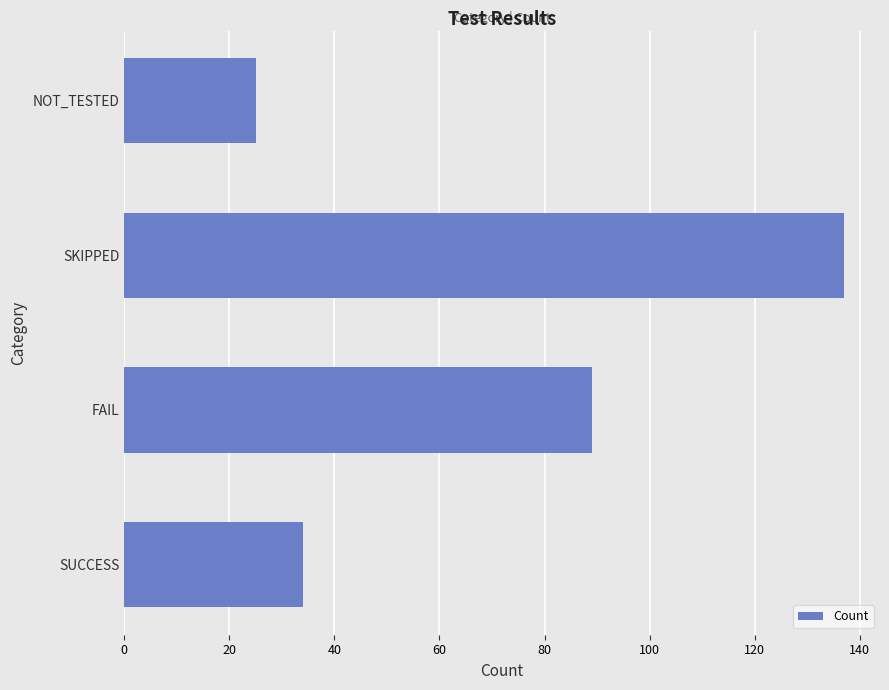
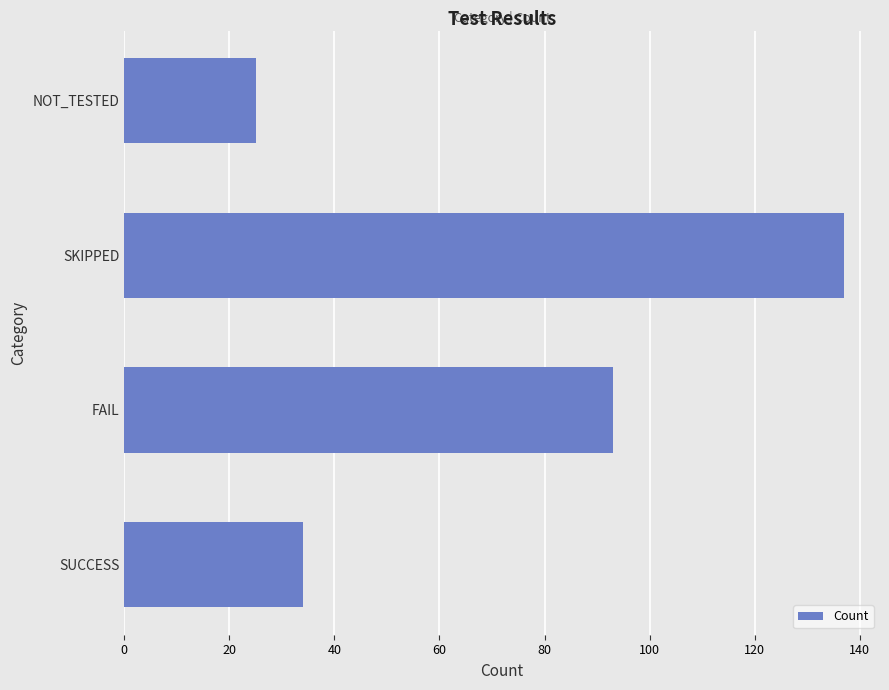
  {
    "NOT_TESTED": 25,
    "SKIPPED": 137,
-   "FAIL": 89,
+   "FAIL": 93,
    "SUCCESS": 34
  }
